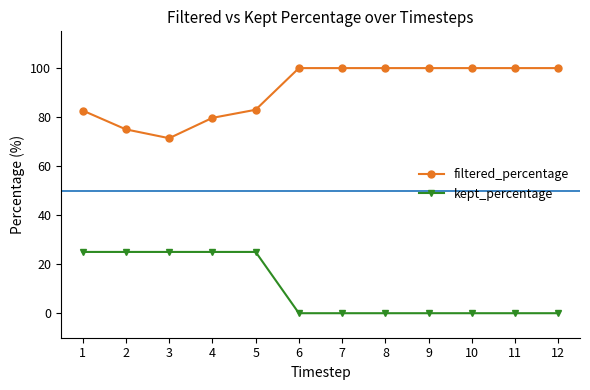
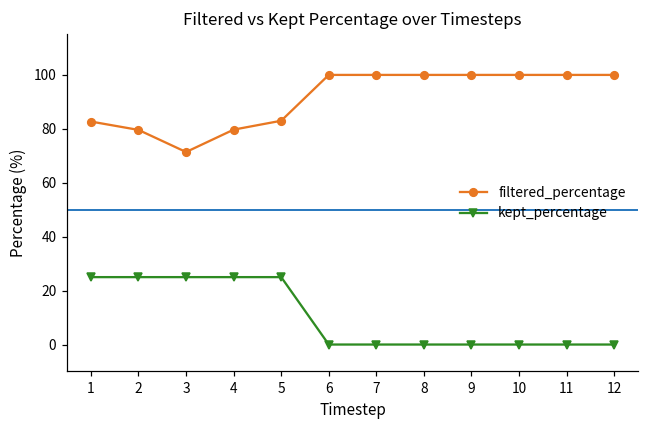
  {
    "filtered_percentage": {
      "1": 83,
-     "2": 75,
+     "2": 80,
      "3": 71,
      "4": 80,
      "5": 83,
      "6": 100,
      "7": 100,
      "8": 100,
      "9": 100,
      "10": 100,
      "11": 100,
      "12": 100
    },
    "kept_percentage": {
      "1": 25,
      "2": 25,
      "3": 25,
      "4": 25,
      "5": 25,
      "6": 0,
      "7": 0,
      "8": 0,
      "9": 0,
      "10": 0,
      "11": 0,
      "12": 0
    }
  }
